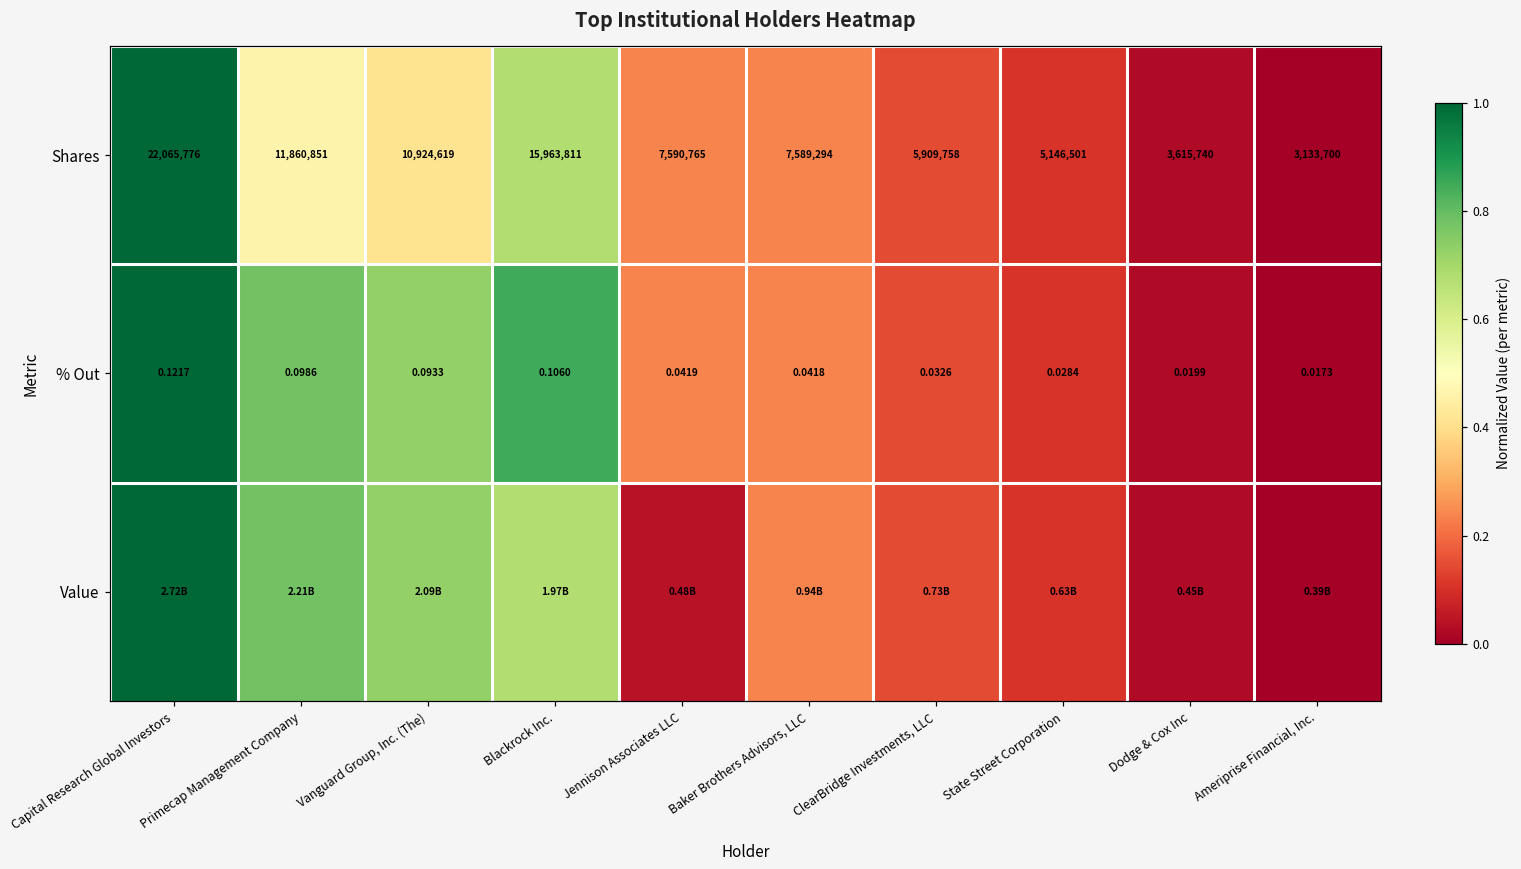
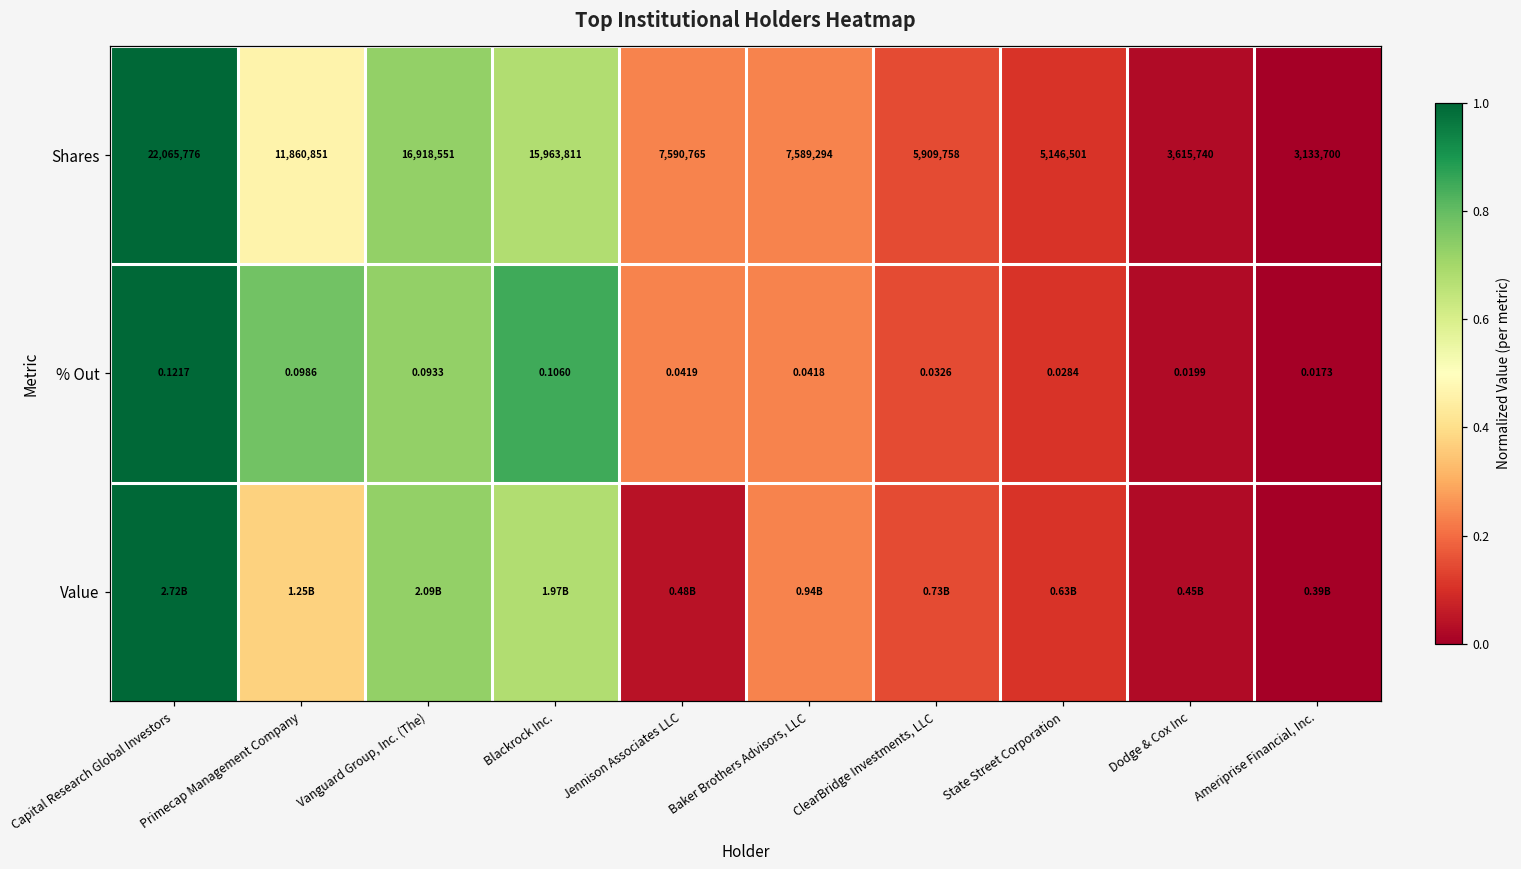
  {
    "Shares": {
      "Capital Research Global Investors": "22,065,776",
      "Primecap Management Company": "11,860,851",
-     "Vanguard Group, Inc. (The)": "10,924,619",
+     "Vanguard Group, Inc. (The)": "16,918,551",
      "Blackrock Inc.": "15,963,811",
      "Jennison Associates LLC": "7,590,765",
      "Baker Brothers Advisors, LLC": "7,589,294",
      "ClearBridge Investments, LLC": "5,909,758",
      "State Street Corporation": "5,146,501",
      "Dodge & Cox Inc": "3,615,740",
      "Ameriprise Financial, Inc.": "3,133,700"
    },
    "% Out": {
      "Capital Research Global Investors": "0.1217",
      "Primecap Management Company": "0.0986",
      "Vanguard Group, Inc. (The)": "0.0933",
      "Blackrock Inc.": "0.1060",
      "Jennison Associates LLC": "0.0419",
      "Baker Brothers Advisors, LLC": "0.0418",
      "ClearBridge Investments, LLC": "0.0326",
      "State Street Corporation": "0.0284",
      "Dodge & Cox Inc": "0.0199",
      "Ameriprise Financial, Inc.": "0.0173"
    },
    "Value": {
      "Capital Research Global Investors": "2.72B",
-     "Primecap Management Company": "2.21B",
+     "Primecap Management Company": "1.25B",
      "Vanguard Group, Inc. (The)": "2.09B",
      "Blackrock Inc.": "1.97B",
      "Jennison Associates LLC": "0.48B",
      "Baker Brothers Advisors, LLC": "0.94B",
      "ClearBridge Investments, LLC": "0.73B",
      "State Street Corporation": "0.63B",
      "Dodge & Cox Inc": "0.45B",
      "Ameriprise Financial, Inc.": "0.39B"
    }
  }
